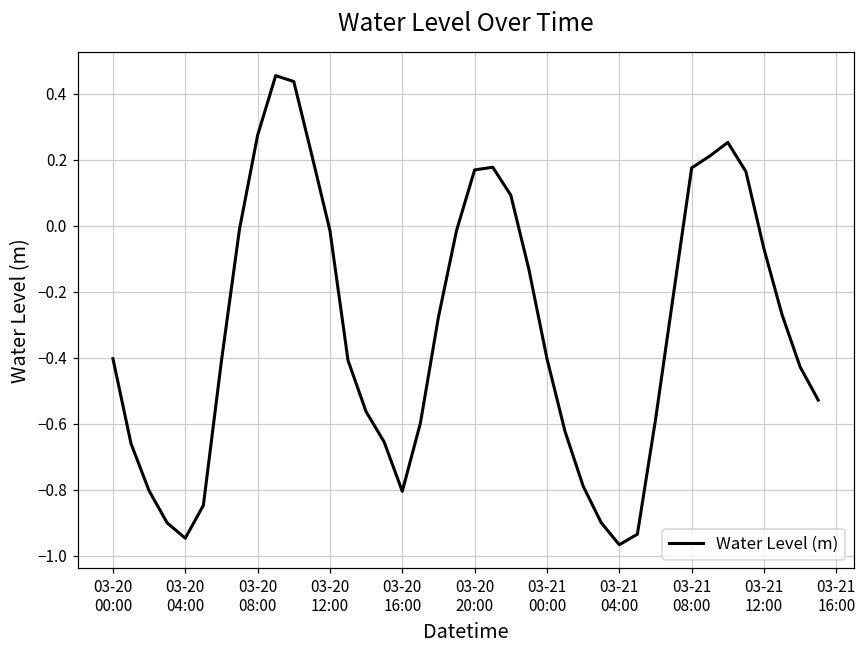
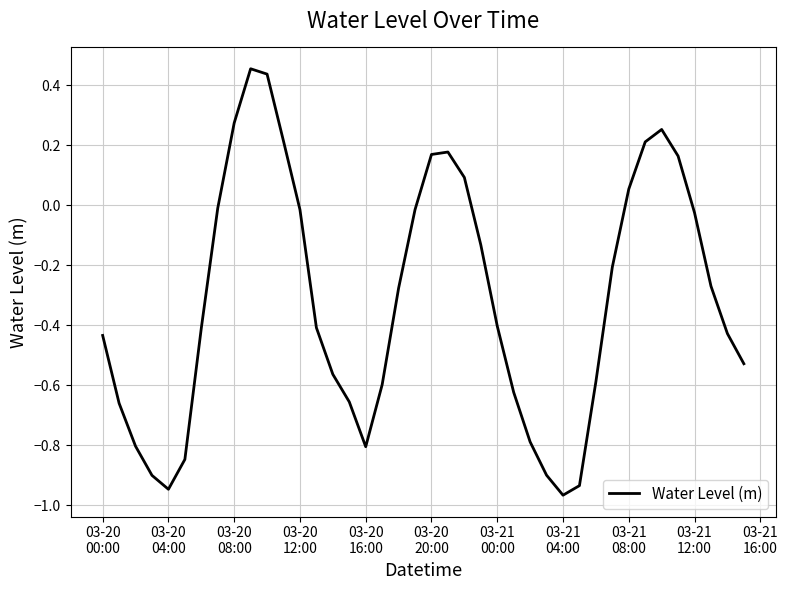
  {
-   "03-20 00:00": -0.40,
+   "03-20 00:00": -0.43,
    "03-20 04:00": -0.95,
    "03-20 08:00": 0.27,
    "03-20 12:00": -0.02,
    "03-20 16:00": -0.80,
    "03-20 20:00": 0.17,
    "03-21 00:00": -0.40,
    "03-21 04:00": -0.97,
-   "03-21 08:00": 0.18,
-   "03-21 12:00": -0.07
+   "03-21 08:00": 0.05,
+   "03-21 12:00": -0.03
  }
